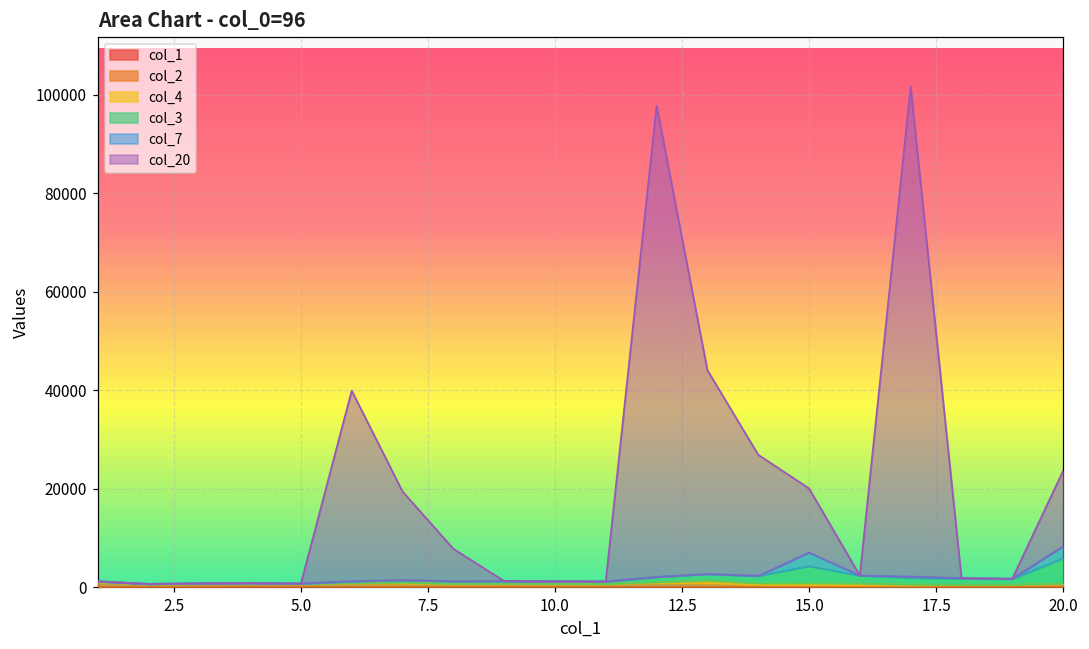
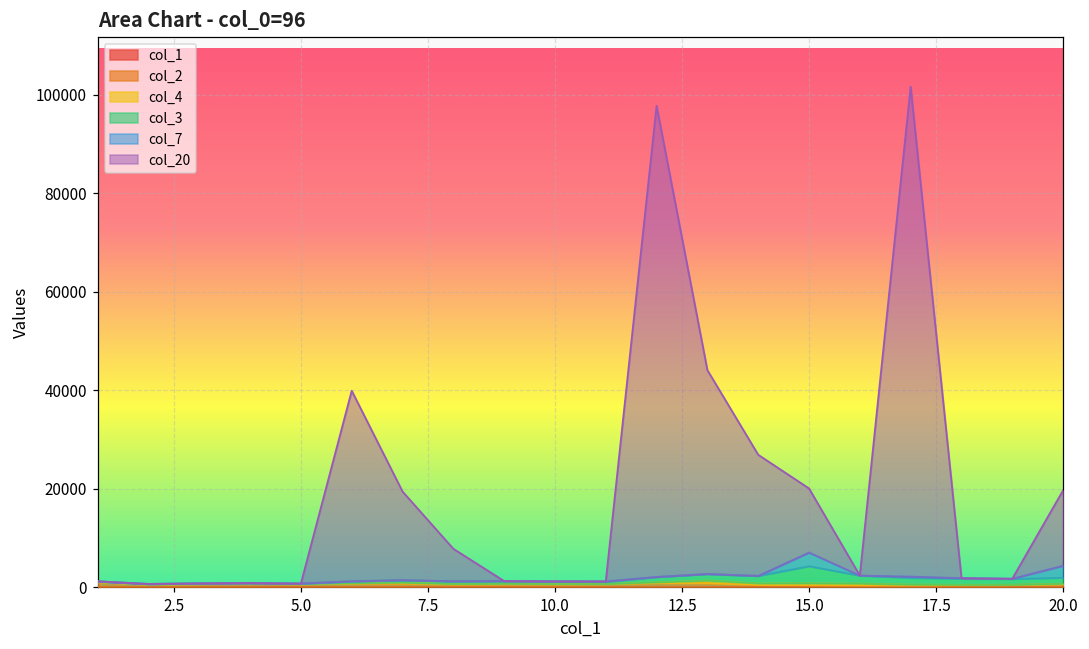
  {
    "col_3": {
      "15.0": 3000,
-     "20.0": 5000
+     "20.0": 1000
    },
    "col_7": {
      "15.0": 3000,
      "20.0": 2000
    },
    "col_20": {
      "15.0": 13000,
      "20.0": 15000
    }
  }
